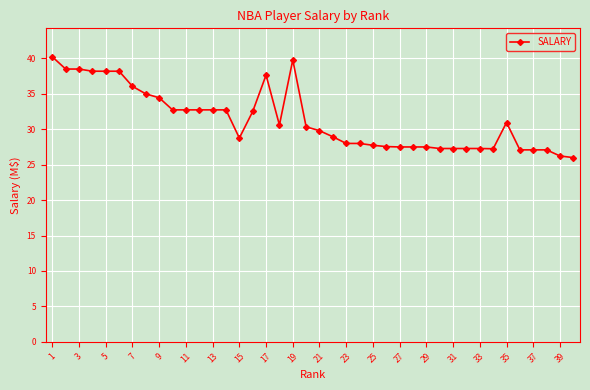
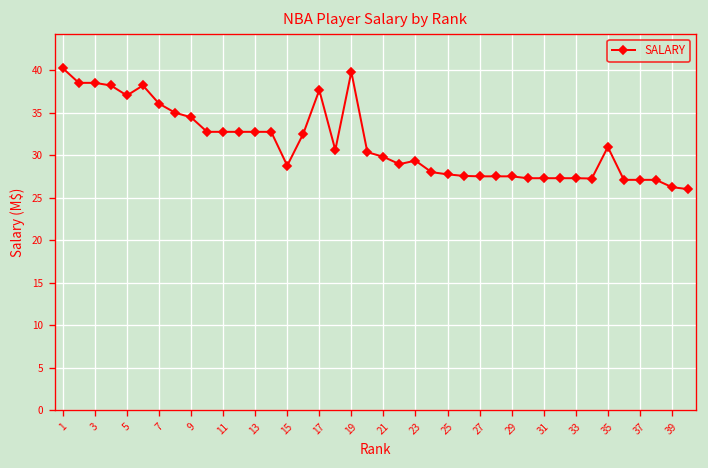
  {
    "1": 40,
    "3": 39,
-   "5": 38,
+   "5": 37,
    "7": 36,
    "9": 34,
    "11": 33,
    "13": 33,
    "15": 29,
    "17": 38,
    "19": 40,
    "21": 30,
-   "23": 28,
+   "23": 29,
    "25": 28,
    "27": 28,
    "29": 28,
    "31": 27,
    "33": 27,
    "35": 31,
    "37": 27,
    "39": 26
  }
